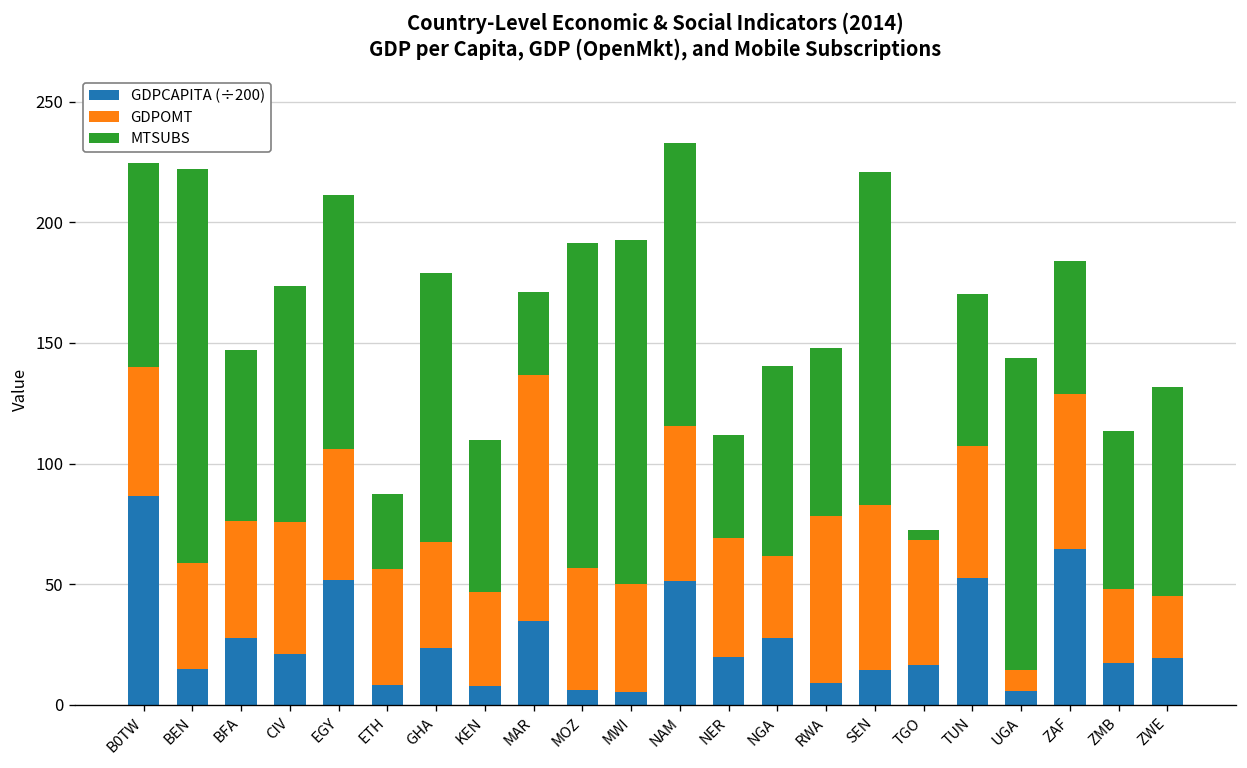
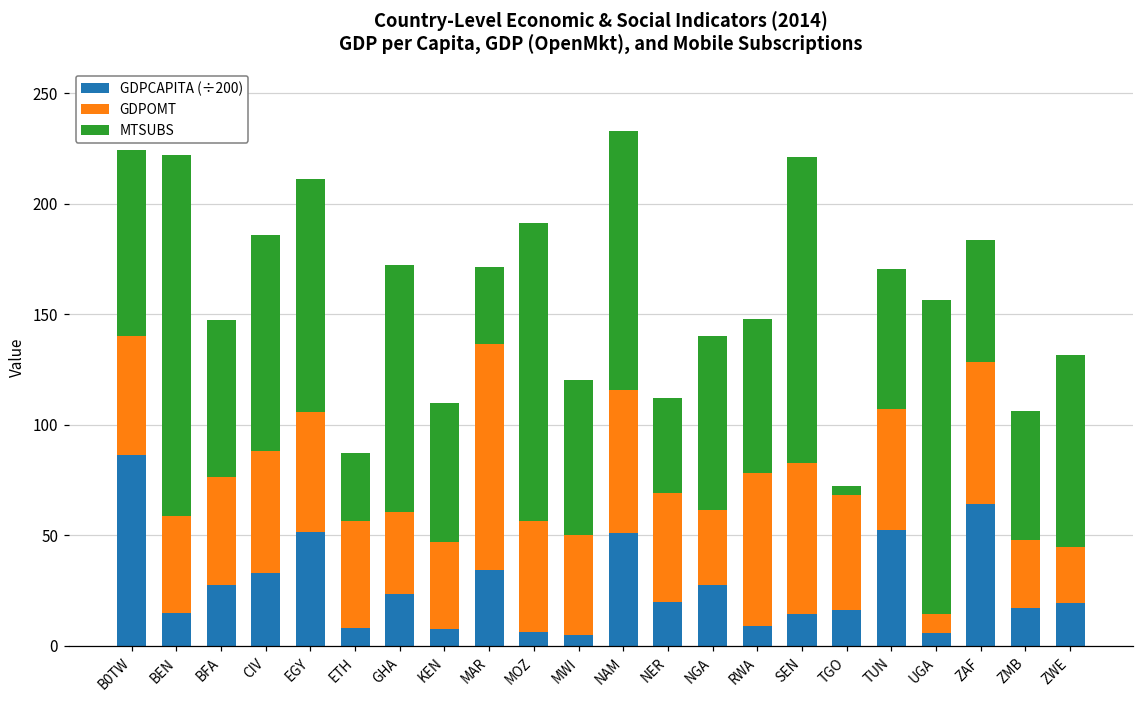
  {
    "GDPCAPITA (÷200)": {
      "B0TW": 86,
      "BEN": 15,
      "BFA": 28,
-     "CIV": 21,
+     "CIV": 33,
      "EGY": 52,
      "ETH": 8,
      "GHA": 23,
      "KEN": 8,
      "MAR": 35,
      "MOZ": 6,
      "MWI": 5,
      "NAM": 51,
      "NER": 20,
      "NGA": 28,
      "RWA": 9,
      "SEN": 14,
      "TGO": 16,
      "TUN": 53,
      "UGA": 6,
      "ZAF": 64,
      "ZMB": 17,
      "ZWE": 19
    },
    "GDPOMT": {
      "B0TW": 54,
      "BEN": 44,
      "BFA": 49,
      "CIV": 55,
      "EGY": 54,
      "ETH": 48,
-     "GHA": 44,
+     "GHA": 37,
      "KEN": 39,
      "MAR": 102,
      "MOZ": 51,
      "MWI": 45,
      "NAM": 65,
      "NER": 49,
      "NGA": 34,
      "RWA": 69,
      "SEN": 68,
      "TGO": 52,
      "TUN": 55,
      "UGA": 9,
      "ZAF": 64,
      "ZMB": 31,
      "ZWE": 26
    },
    "MTSUBS": {
      "B0TW": 84,
      "BEN": 163,
      "BFA": 71,
      "CIV": 98,
      "EGY": 105,
      "ETH": 31,
      "GHA": 112,
      "KEN": 63,
      "MAR": 35,
      "MOZ": 135,
-     "MWI": 143,
+     "MWI": 70,
      "NAM": 117,
      "NER": 43,
      "NGA": 79,
      "RWA": 70,
      "SEN": 138,
      "TGO": 4,
      "TUN": 63,
-     "UGA": 129,
+     "UGA": 142,
      "ZAF": 55,
-     "ZMB": 66,
+     "ZMB": 59,
      "ZWE": 87
    }
  }
